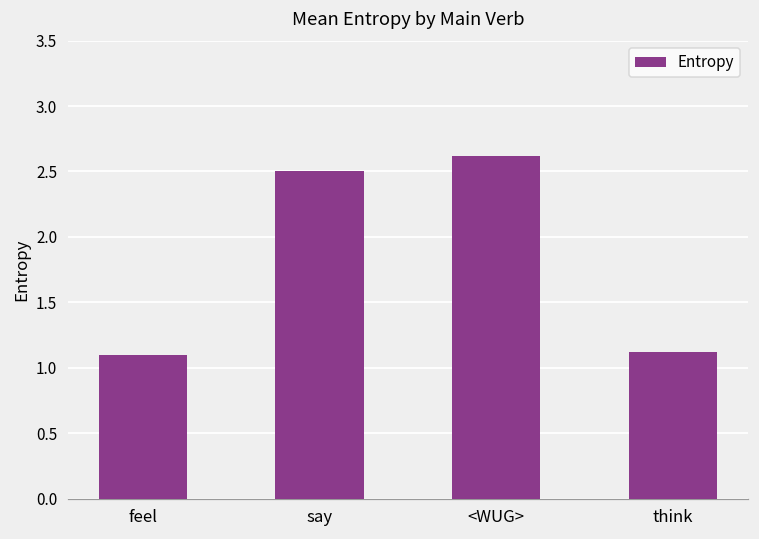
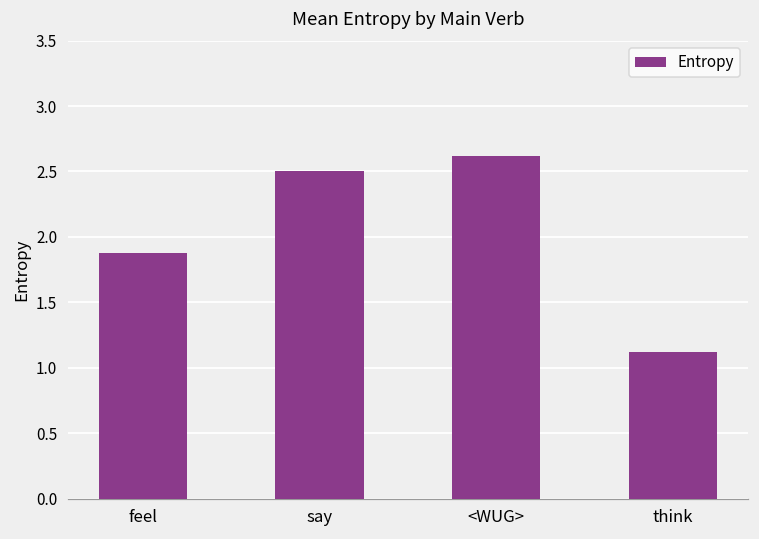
  {
-   "feel": 1.10,
+   "feel": 1.87,
    "say": 2.51,
    "<WUG>": 2.62,
    "think": 1.12
  }
